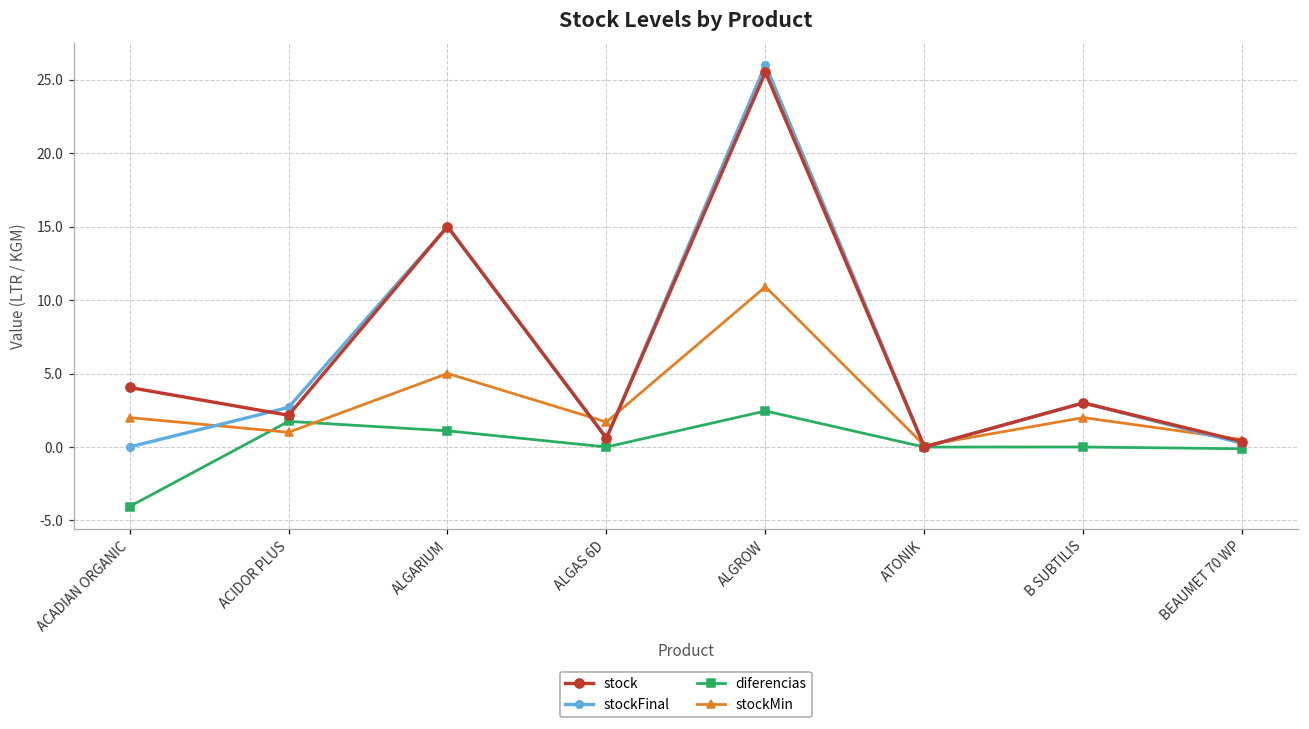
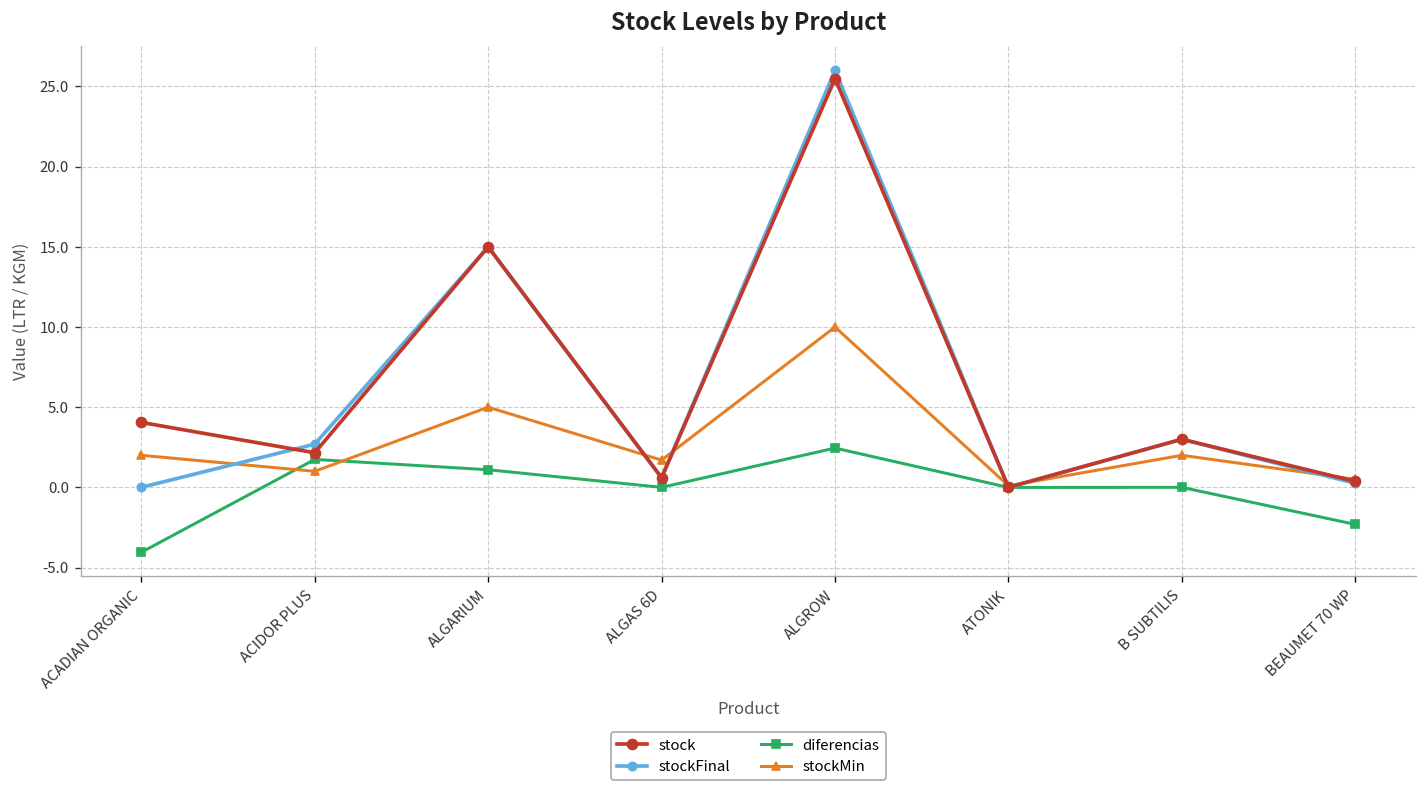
  {
    "stock": {
      "ACADIAN ORGANIC": 4.1,
      "ACIDOR PLUS": 2.2,
      "ALGROW": 25.5
    },
    "stockFinal": {
      "ACADIAN ORGANIC": 0.0,
      "ACIDOR PLUS": 2.7,
      "ALGROW": 26.0
    },
    "diferencias": {
      "ACADIAN ORGANIC": -4.1,
      "ACIDOR PLUS": 1.7,
      "ALGARIUM": 1.1,
      "ALGAS 6D": 0.0,
      "ALGROW": 2.5,
      "B SUBTILIS": 0.0,
-     "BEAUMET 70 WP": -0.1
+     "BEAUMET 70 WP": -2.3
    },
    "stockMin": {
      "ACADIAN ORGANIC": 2.0,
      "ACIDOR PLUS": 1.0,
      "ALGARIUM": 5.0,
      "ALGAS 6D": 1.7,
-     "ALGROW": 10.9,
+     "ALGROW": 10.0,
      "B SUBTILIS": 2.0
    }
  }
